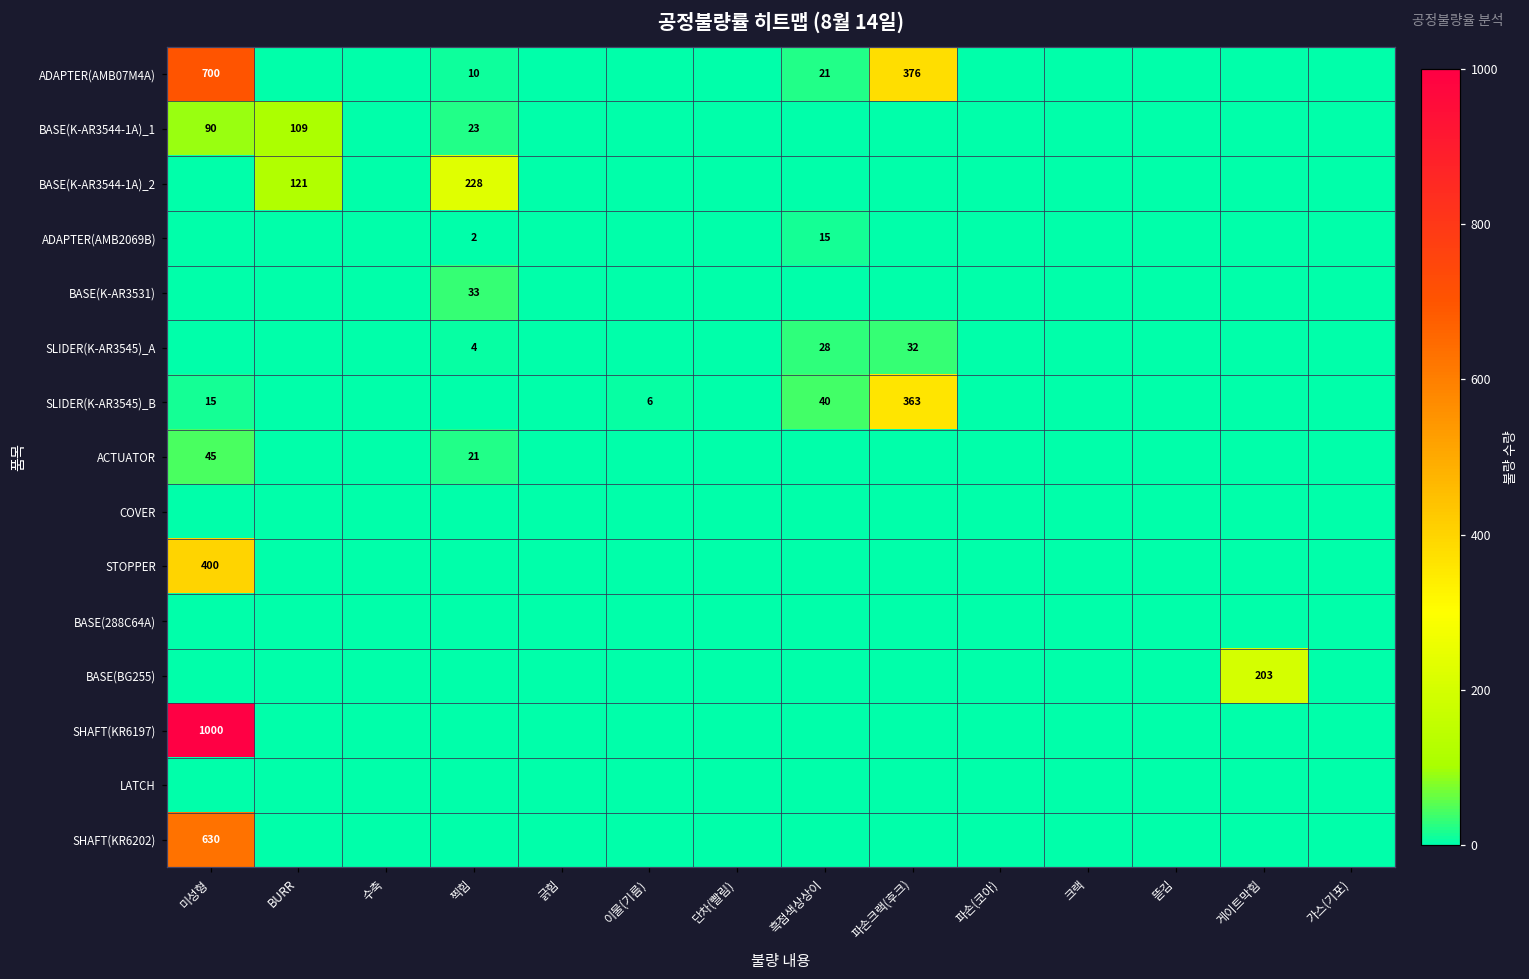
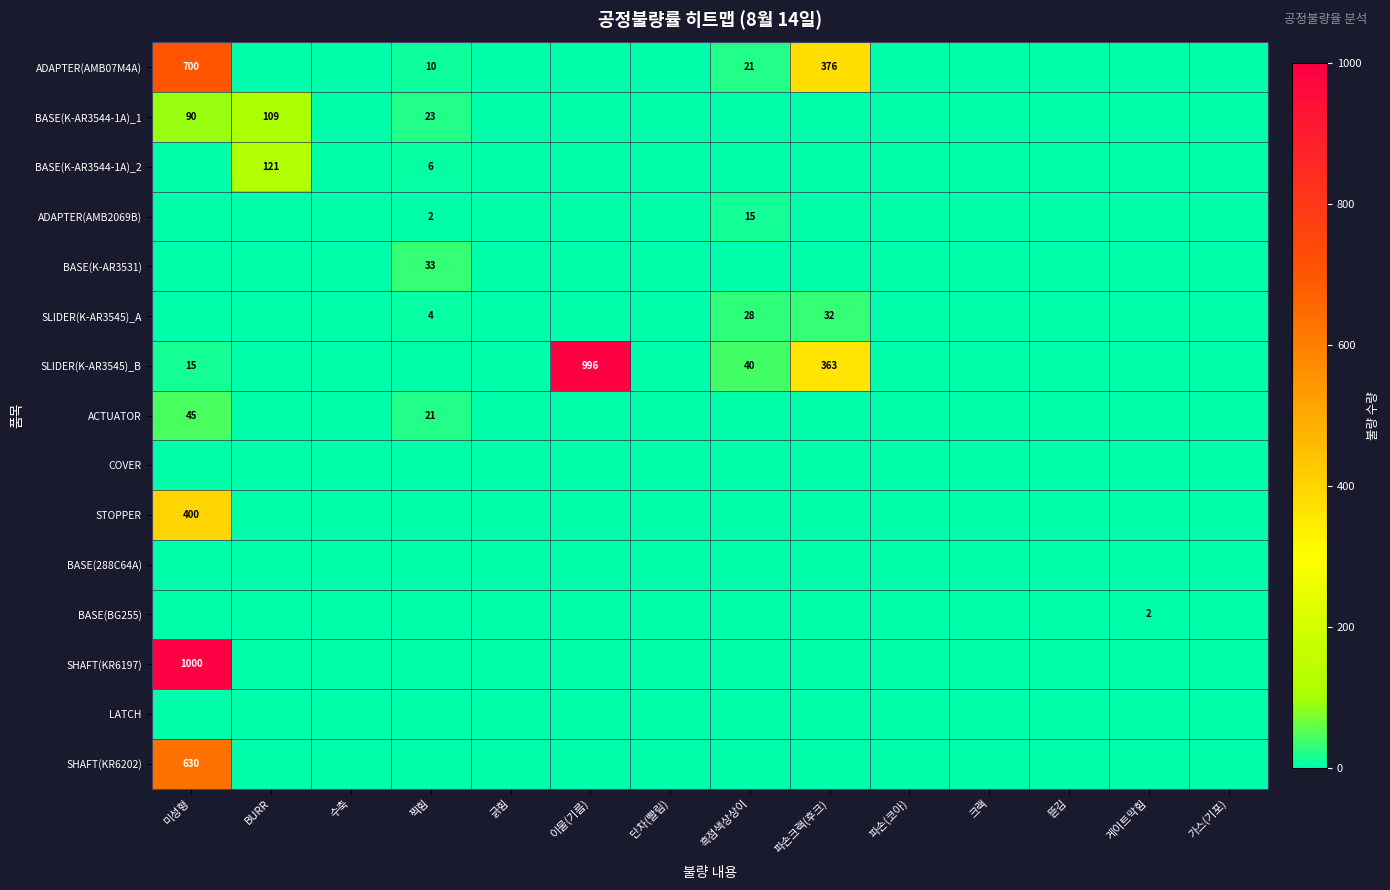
  {
    "ADAPTER(AMB07M4A)": {
      "미성형": 700,
      "찍힘": 10,
      "흑점색상상이": 21,
      "파손크랙(후크)": 376
    },
    "BASE(K-AR3544-1A)_1": {
      "미성형": 90,
      "BURR": 109,
      "찍힘": 23
    },
    "BASE(K-AR3544-1A)_2": {
      "BURR": 121,
-     "찍힘": 228
+     "찍힘": 6
    },
    "ADAPTER(AMB2069B)": {
      "찍힘": 2,
      "흑점색상상이": 15
    },
    "BASE(K-AR3531)": {
      "찍힘": 33
    },
    "SLIDER(K-AR3545)_A": {
      "찍힘": 4,
      "흑점색상상이": 28,
      "파손크랙(후크)": 32
    },
    "SLIDER(K-AR3545)_B": {
      "미성형": 15,
-     "이물(기름)": 6,
+     "이물(기름)": 996,
      "흑점색상상이": 40,
      "파손크랙(후크)": 363
    },
    "ACTUATOR": {
      "미성형": 45,
      "찍힘": 21
    },
    "STOPPER": {
      "미성형": 400
    },
    "BASE(BG255)": {
-     "게이트막힘": 203
+     "게이트막힘": 2
    },
    "SHAFT(KR6197)": {
      "미성형": 1000
    },
    "SHAFT(KR6202)": {
      "미성형": 630
    }
  }
